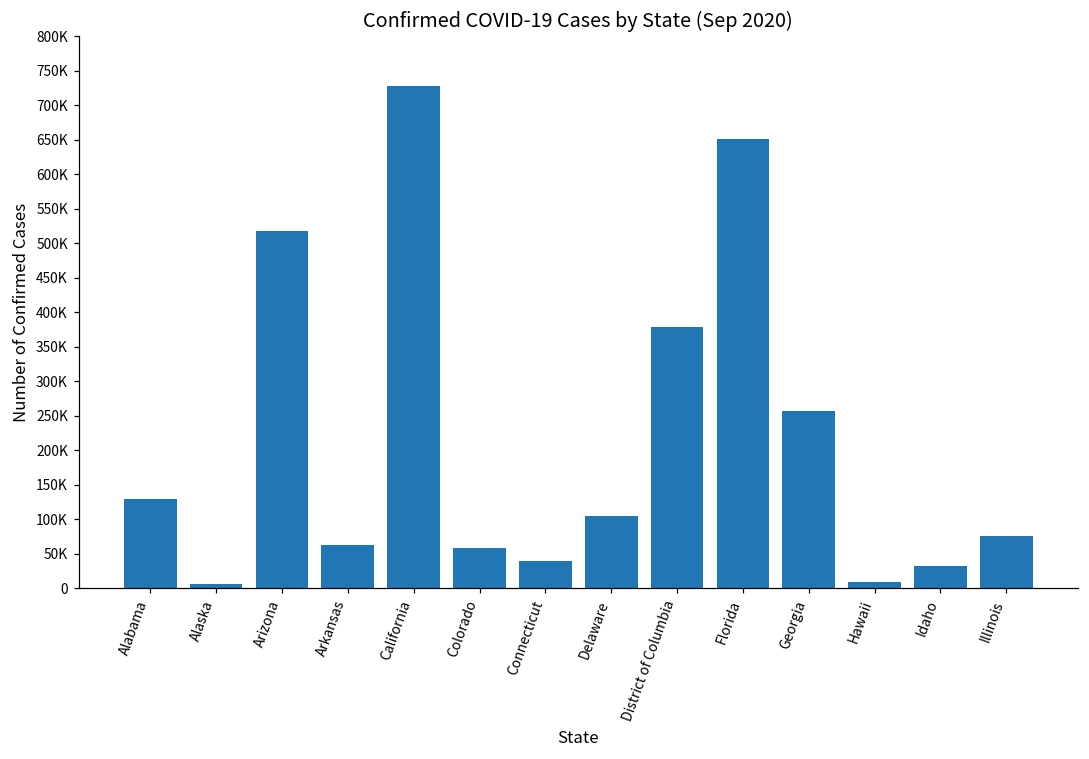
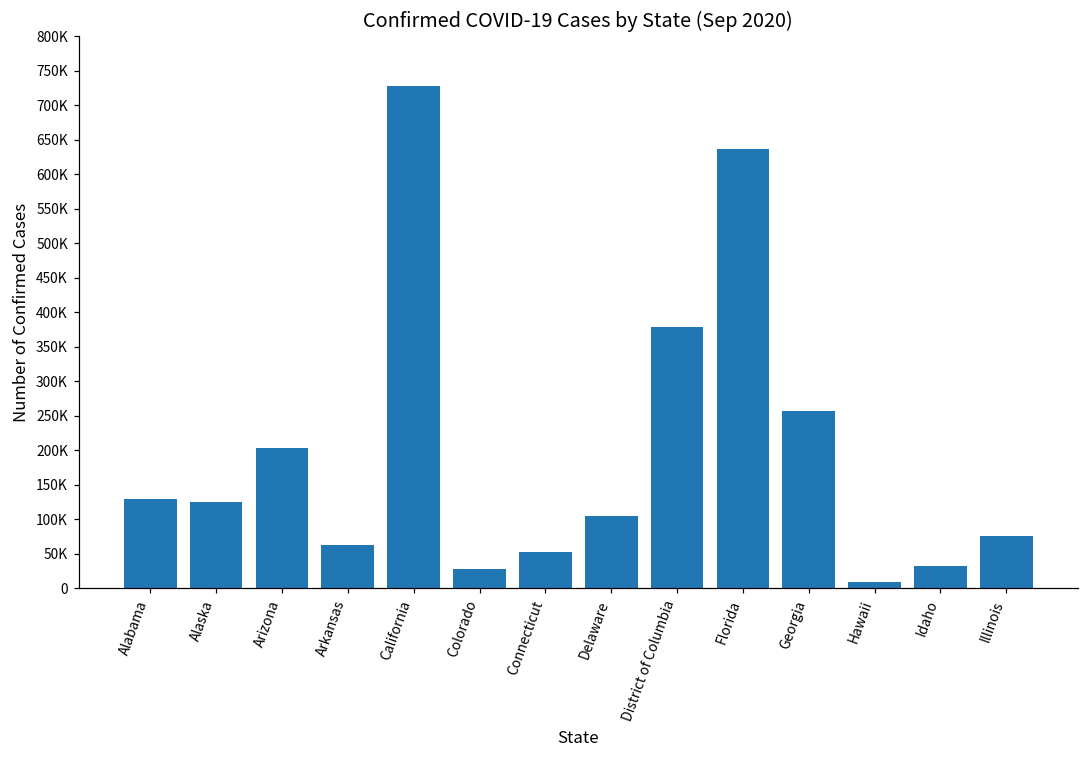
  {
    "Alabama": 130000,
-   "Alaska": 10000,
-   "Arizona": 520000,
+   "Alaska": 120000,
+   "Arizona": 200000,
    "Arkansas": 60000,
    "California": 730000,
-   "Colorado": 60000,
-   "Connecticut": 40000,
+   "Colorado": 30000,
+   "Connecticut": 50000,
    "Delaware": 100000,
    "District of Columbia": 380000,
-   "Florida": 650000,
+   "Florida": 640000,
    "Georgia": 260000,
    "Hawaii": 10000,
    "Idaho": 30000,
    "Illinois": 80000
  }
